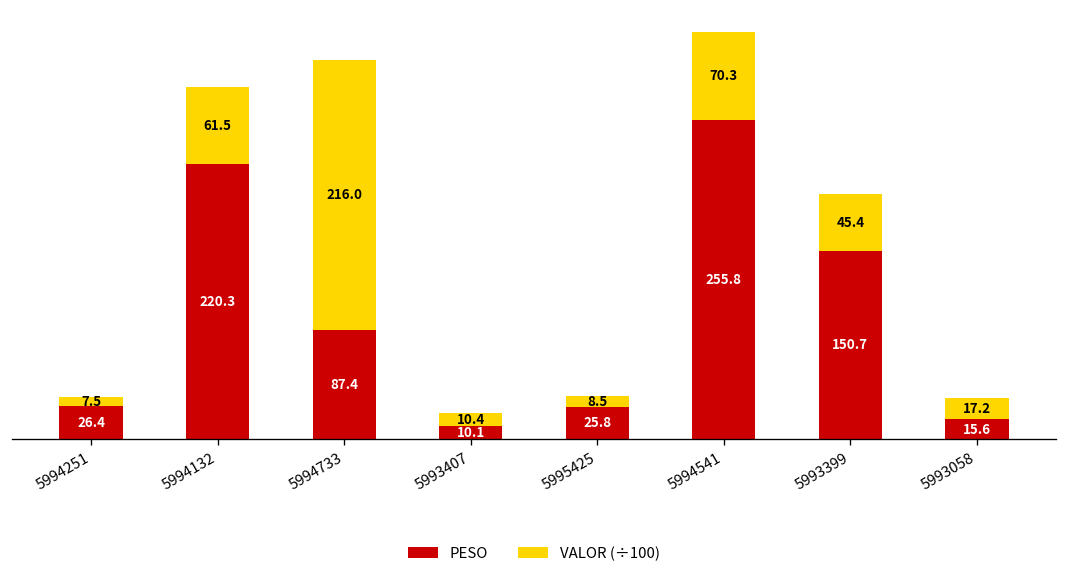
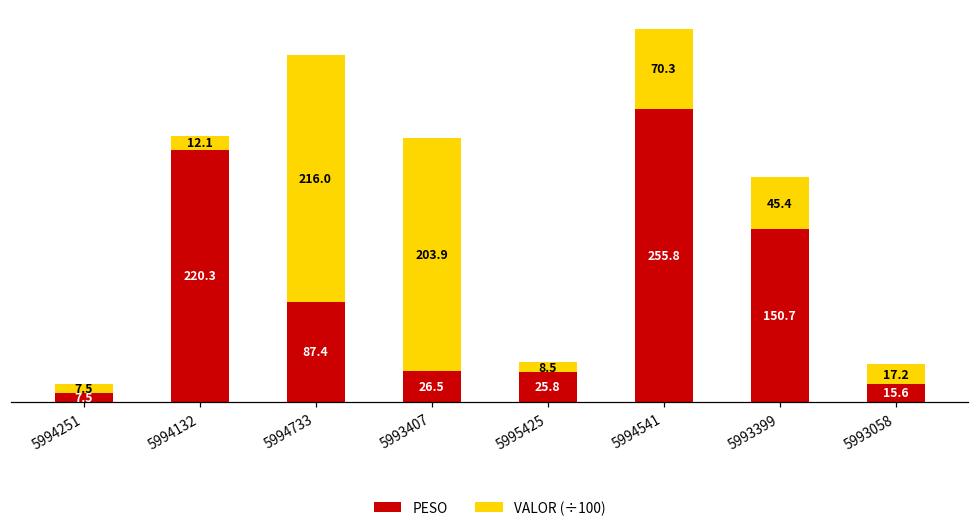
  {
    "PESO": {
-     "5994251": 26.4,
+     "5994251": 7.5,
      "5994132": 220.3,
      "5994733": 87.4,
-     "5993407": 10.1,
+     "5993407": 26.5,
      "5995425": 25.8,
      "5994541": 255.8,
      "5993399": 150.7,
      "5993058": 15.6
    },
    "VALOR (÷100)": {
      "5994251": 7.5,
-     "5994132": 61.5,
+     "5994132": 12.1,
      "5994733": 216.0,
-     "5993407": 10.4,
+     "5993407": 203.9,
      "5995425": 8.5,
      "5994541": 70.3,
      "5993399": 45.4,
      "5993058": 17.2
    }
  }
